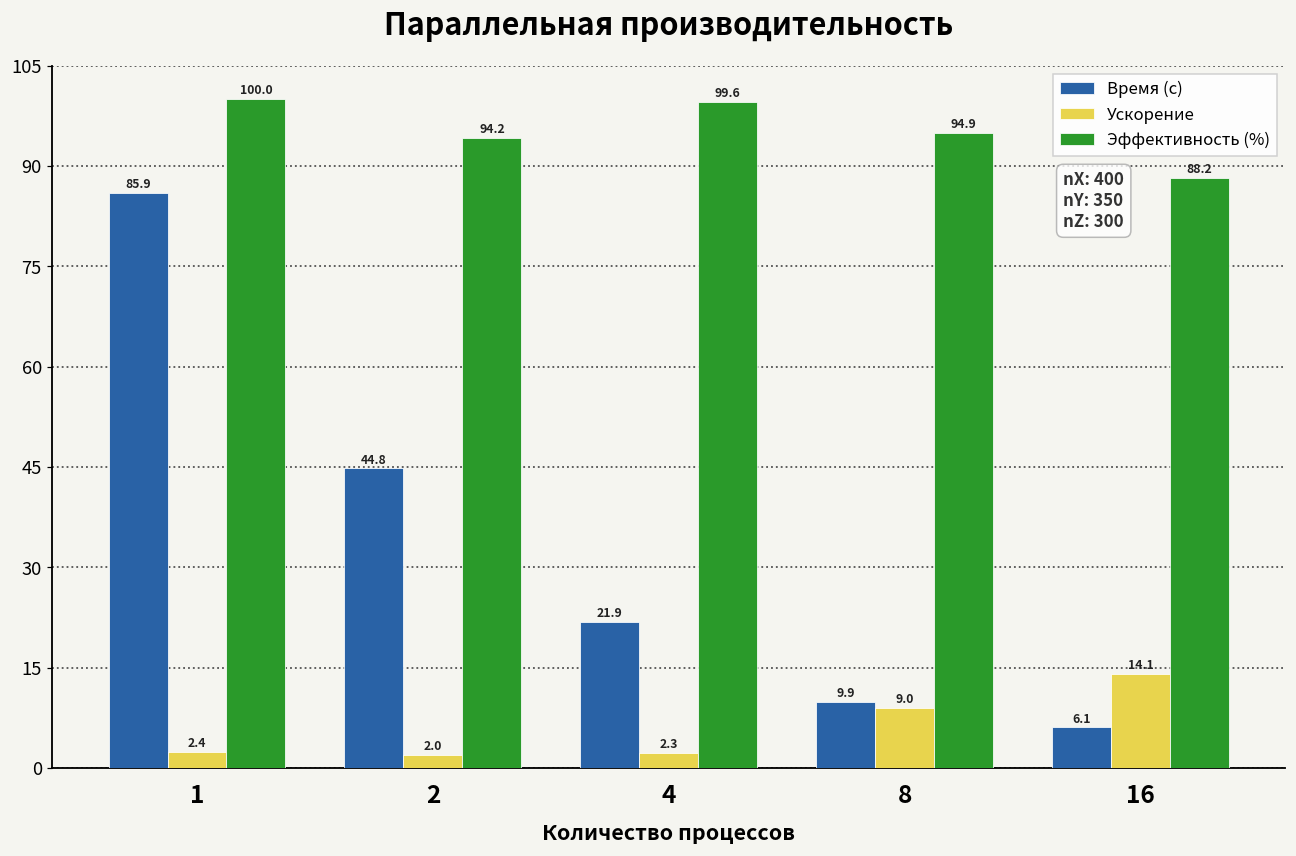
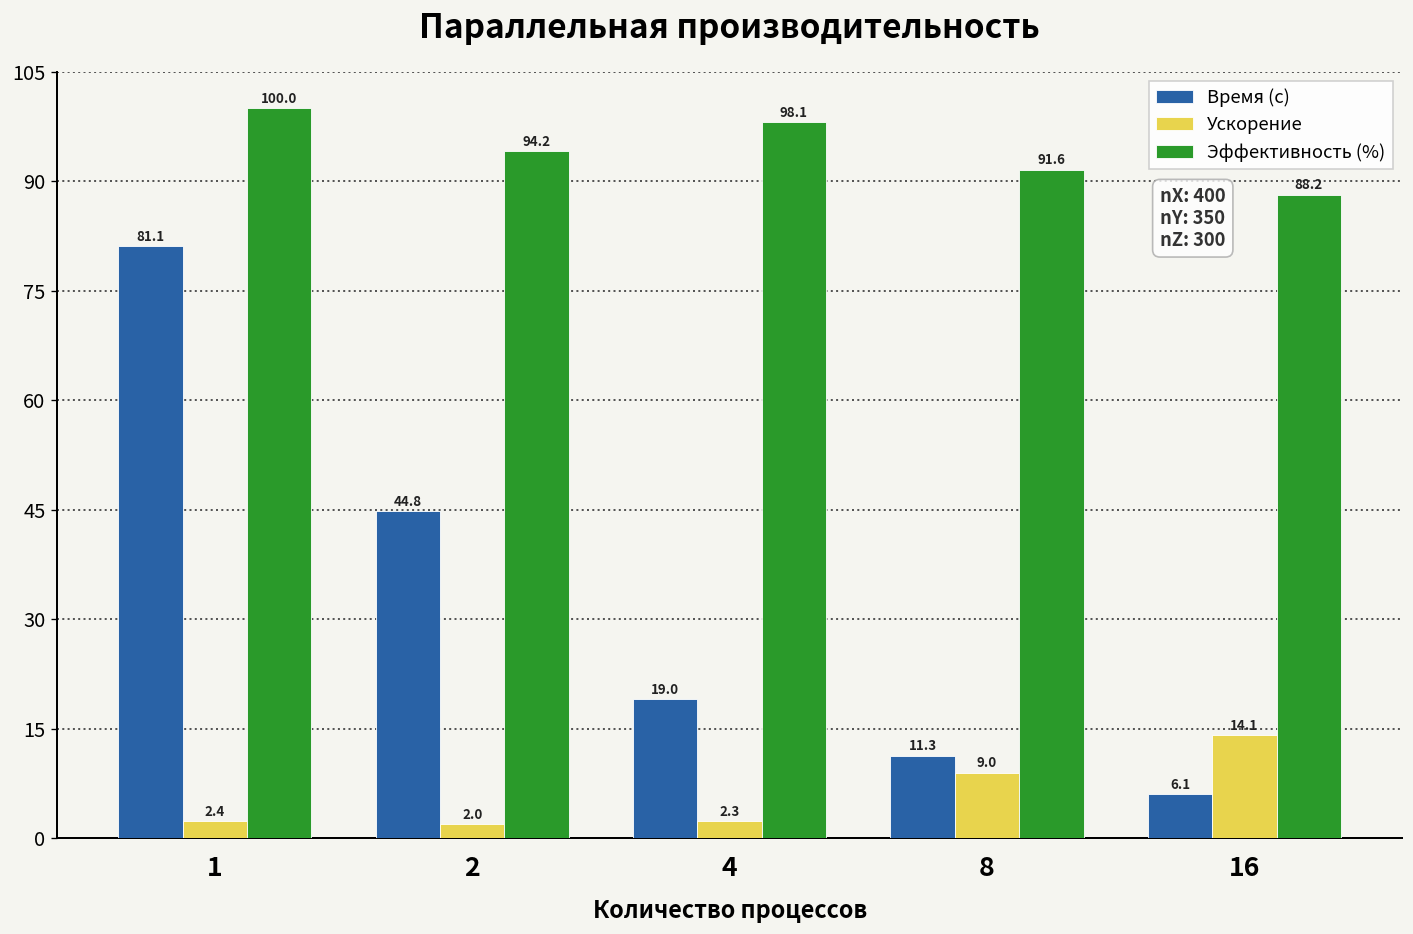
  {
    "Время (с)": {
-     "1": 85.9,
+     "1": 81.1,
      "2": 44.8,
-     "4": 21.9,
-     "8": 9.9,
+     "4": 19.0,
+     "8": 11.3,
      "16": 6.1
    },
    "Ускорение": {
      "1": 2.4,
      "2": 2.0,
      "4": 2.3,
      "8": 9.0,
      "16": 14.1
    },
    "Эффективность (%)": {
      "1": 100.0,
      "2": 94.2,
-     "4": 99.6,
-     "8": 94.9,
+     "4": 98.1,
+     "8": 91.6,
      "16": 88.2
    }
  }
